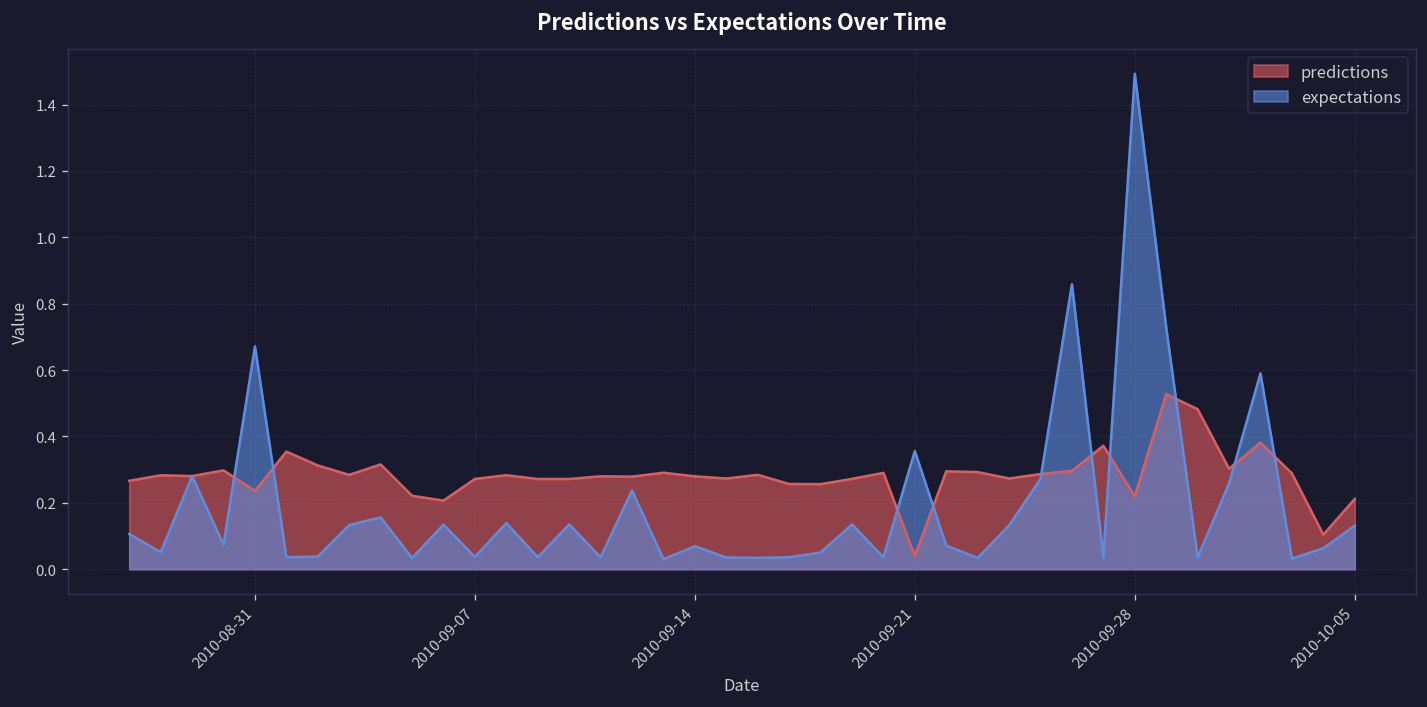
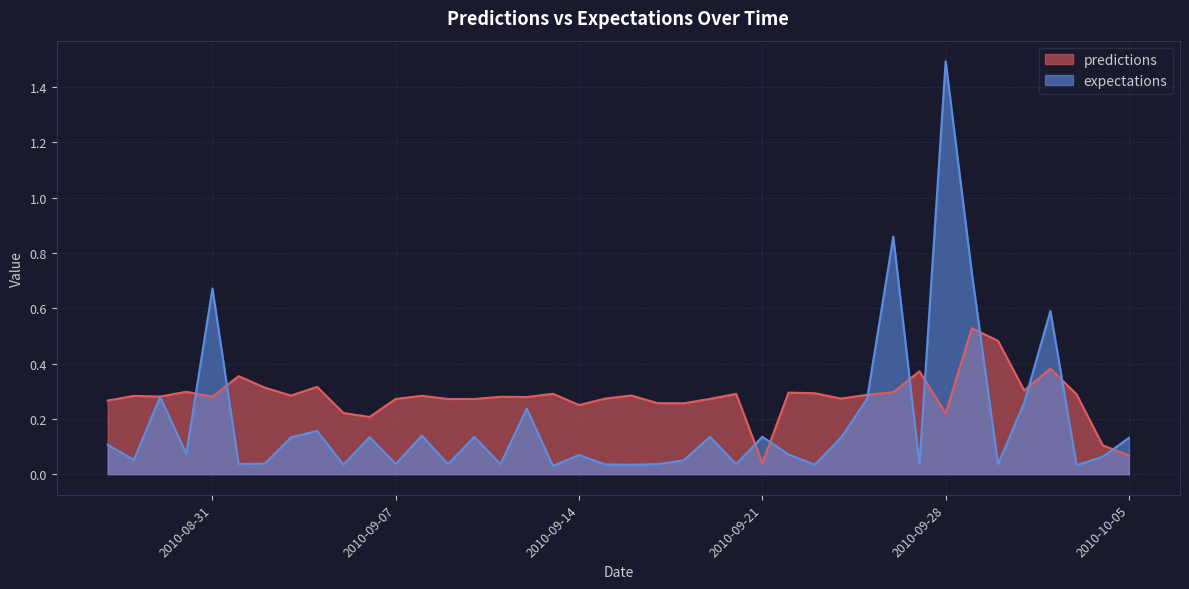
  {
    "predictions": {
-     "2010-08-31": 0.24,
+     "2010-08-31": 0.28,
      "2010-09-07": 0.27,
-     "2010-09-14": 0.28,
+     "2010-09-14": 0.25,
      "2010-09-21": 0.04,
      "2010-09-28": 0.22,
-     "2010-10-05": 0.21
+     "2010-10-05": 0.07
    },
    "expectations": {
      "2010-08-31": 0.67,
      "2010-09-07": 0.04,
      "2010-09-14": 0.07,
-     "2010-09-21": 0.36,
+     "2010-09-21": 0.13,
      "2010-09-28": 1.49,
      "2010-10-05": 0.13
    }
  }
